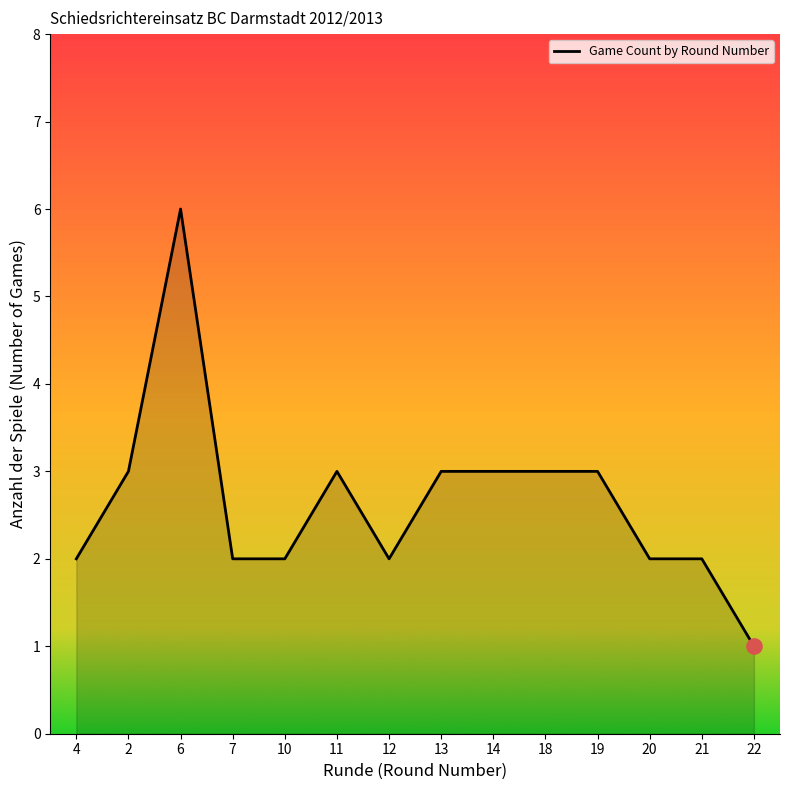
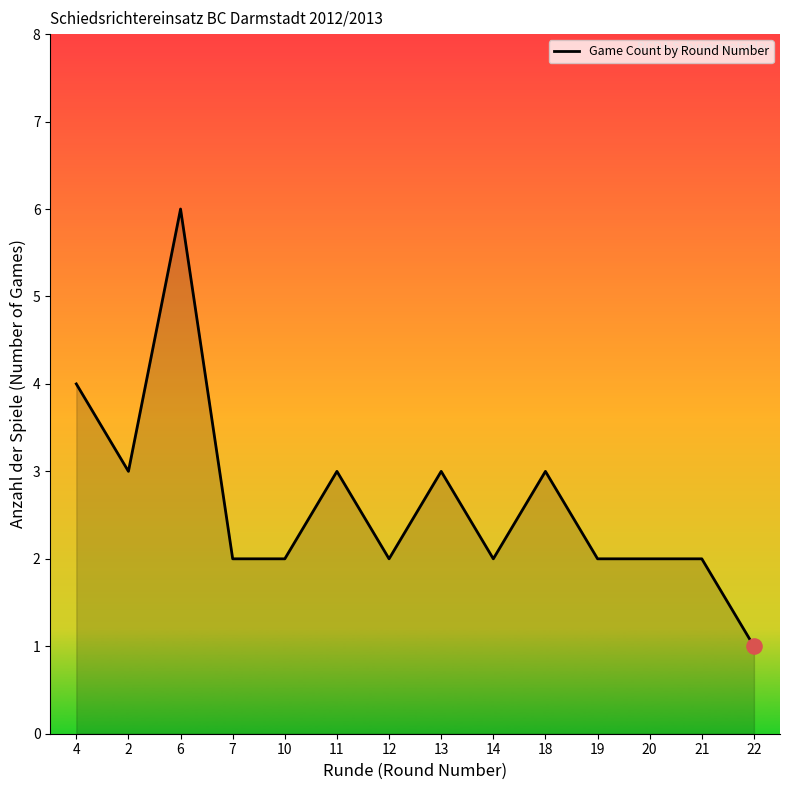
  {
    "Game Count by Round Number": {
-     "4": 2,
+     "4": 4,
      "2": 3,
      "6": 6,
      "7": 2,
      "10": 2,
      "11": 3,
      "12": 2,
      "13": 3,
-     "14": 3,
+     "14": 2,
      "18": 3,
-     "19": 3,
+     "19": 2,
      "20": 2,
      "21": 2
    }
  }
